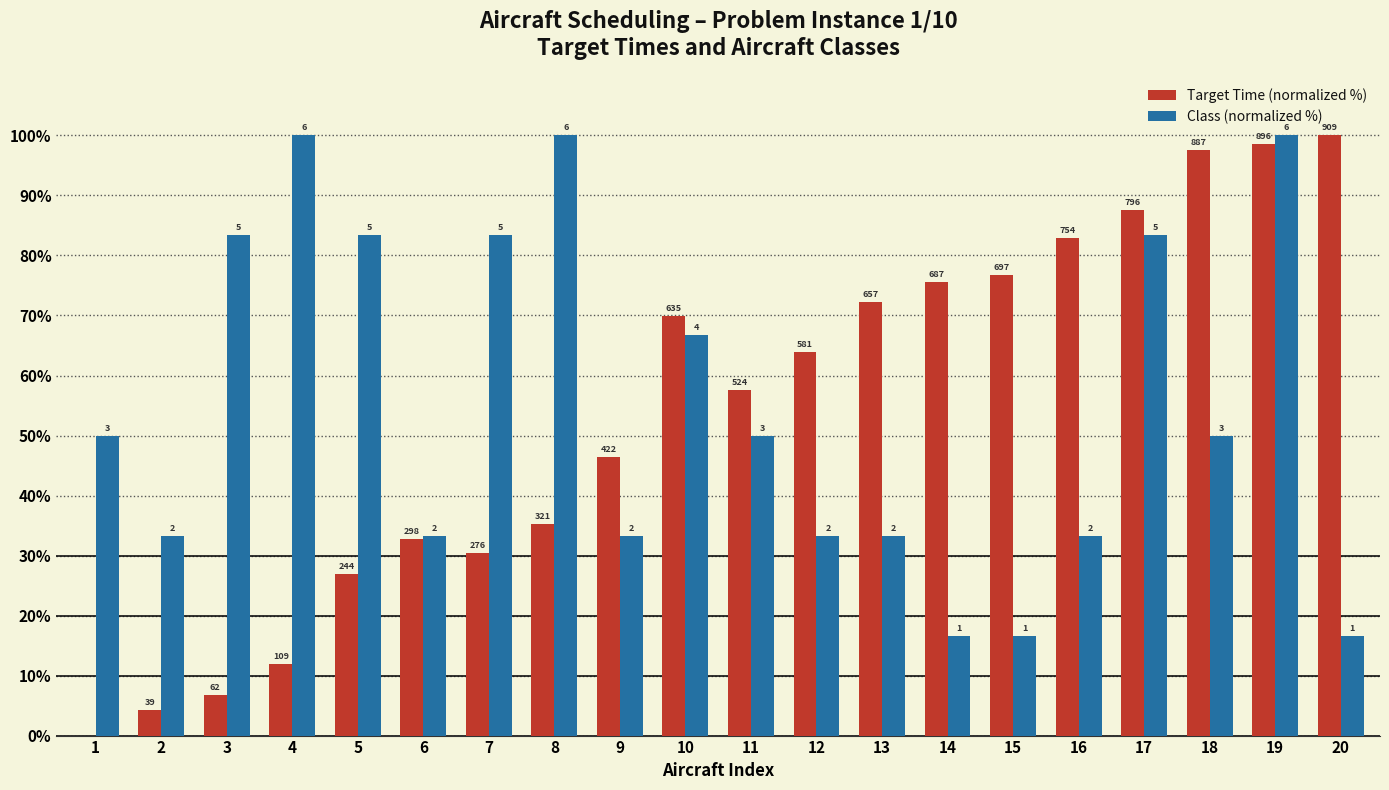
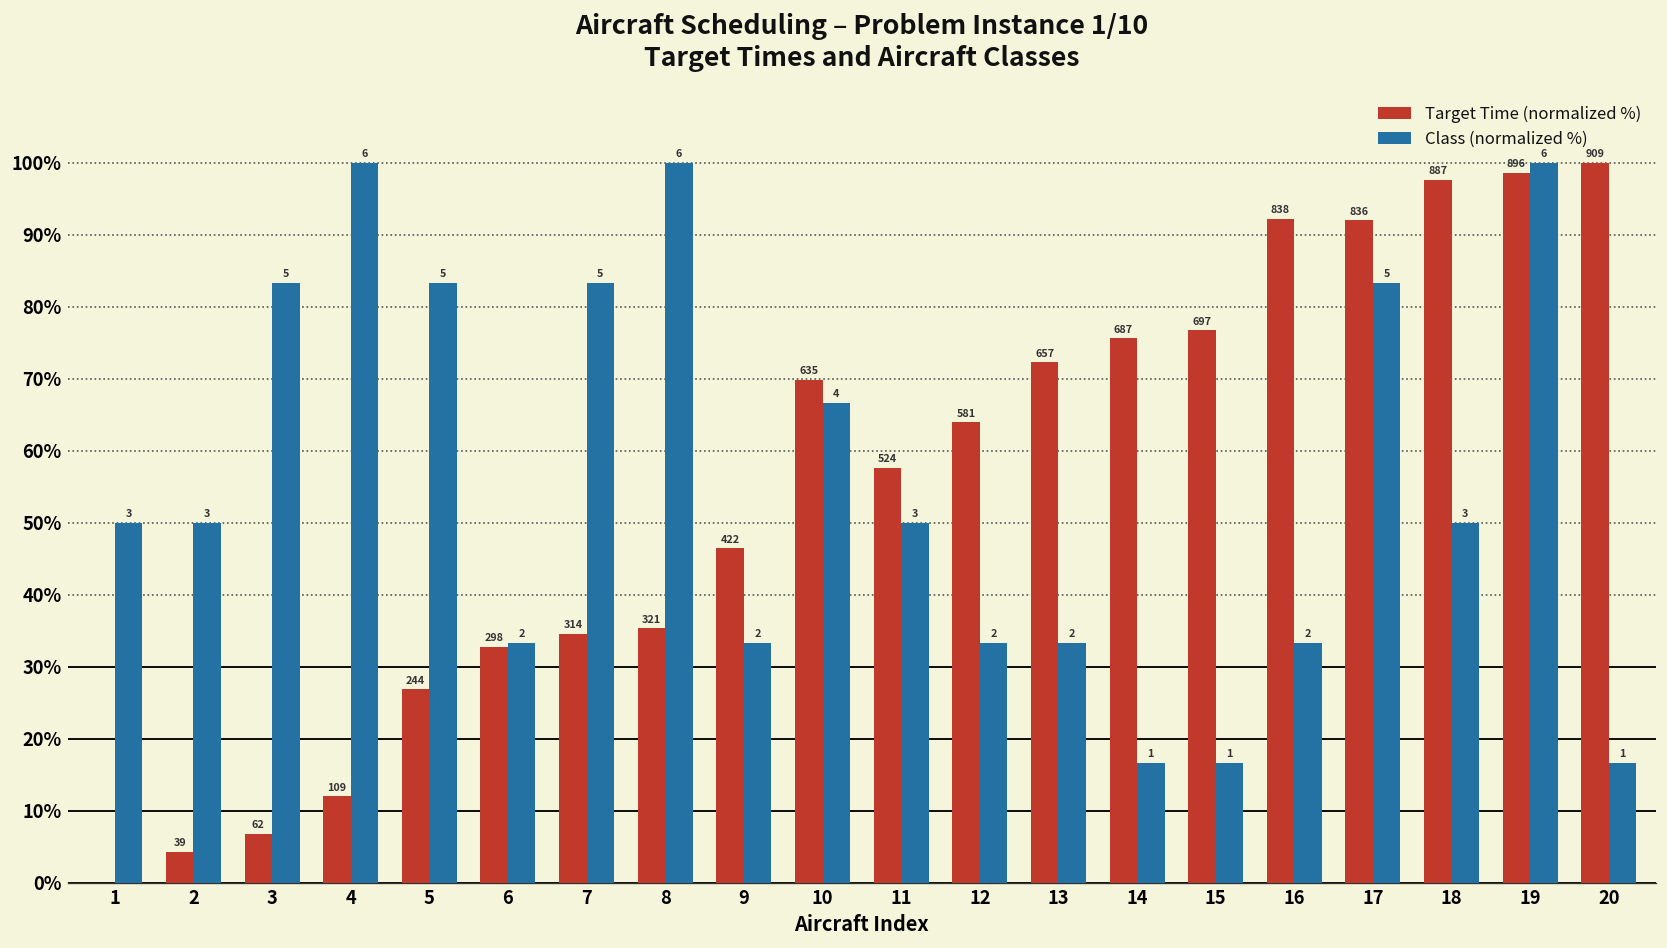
  {
    "Target Time (normalized %)": {
-     "7": 276,
-     "16": 754,
-     "17": 796
+     "7": 314,
+     "16": 838,
+     "17": 836
    },
    "Class (normalized %)": {
-     "2": 2
+     "2": 3
    }
  }
